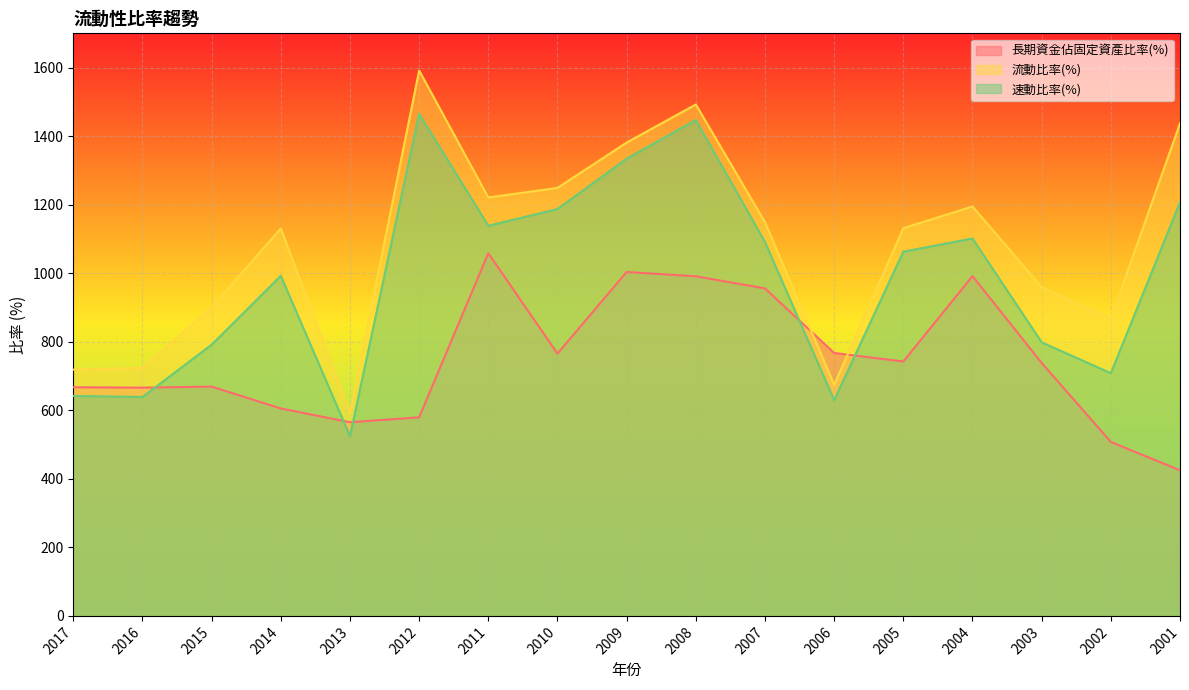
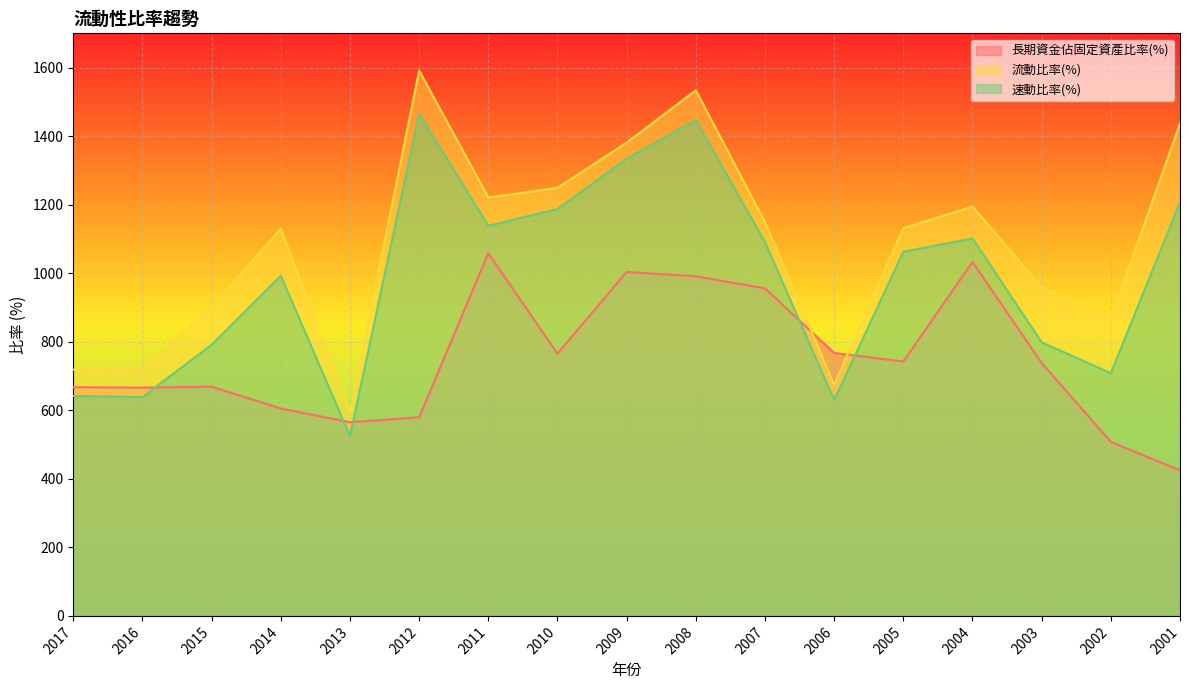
  {
    "長期資金佔固定資產比率(%)": {
      "2017": 670,
      "2016": 670,
      "2015": 670,
      "2014": 610,
      "2013": 570,
      "2012": 580,
      "2011": 1060,
      "2010": 770,
      "2009": 1000,
      "2008": 990,
      "2007": 960,
      "2006": 770,
      "2005": 740,
-     "2004": 990,
+     "2004": 1030,
      "2003": 740,
      "2002": 510,
      "2001": 420
    },
    "流動比率(%)": {
      "2017": 720,
      "2016": 720,
      "2015": 900,
      "2014": 1130,
      "2013": 590,
      "2012": 1590,
      "2011": 1220,
      "2010": 1250,
      "2009": 1380,
-     "2008": 1490,
+     "2008": 1530,
      "2007": 1150,
      "2006": 670,
      "2005": 1130,
      "2004": 1190,
      "2003": 960,
      "2002": 870,
      "2001": 1440
    },
    "速動比率(%)": {
      "2017": 640,
      "2016": 640,
      "2015": 790,
      "2014": 990,
      "2013": 520,
      "2012": 1470,
      "2011": 1140,
      "2010": 1190,
      "2009": 1330,
      "2008": 1450,
      "2007": 1090,
      "2006": 630,
      "2005": 1060,
      "2004": 1100,
      "2003": 800,
      "2002": 710,
      "2001": 1210
    }
  }
